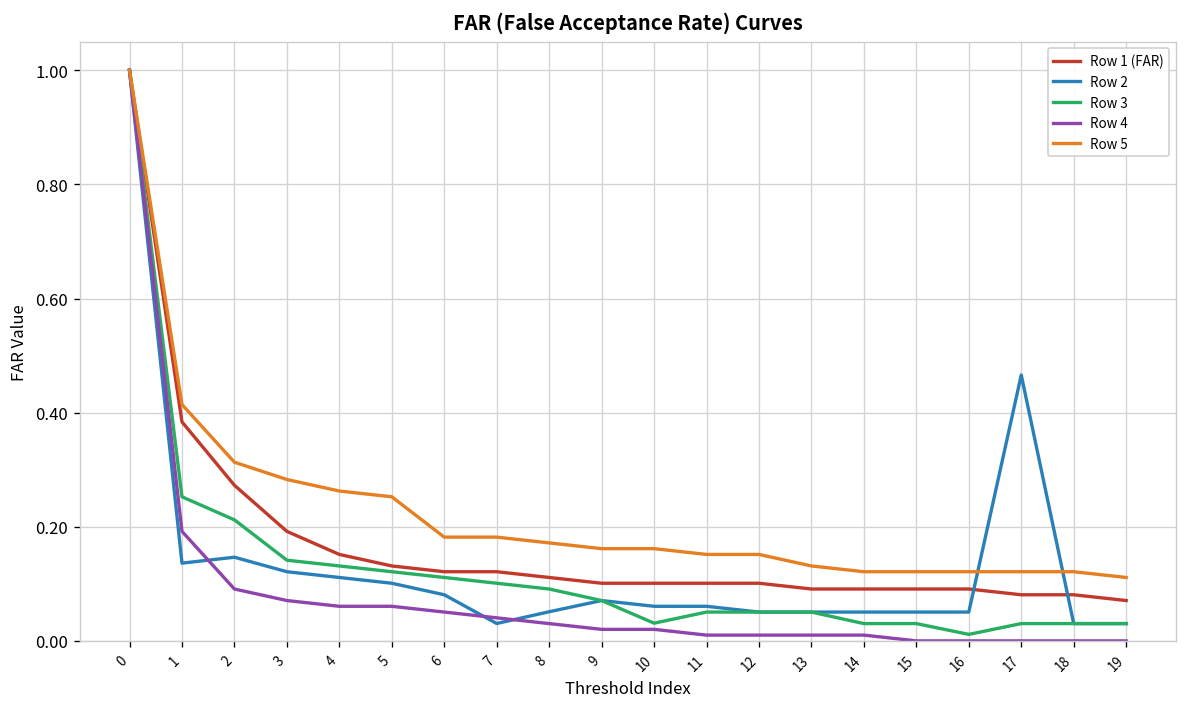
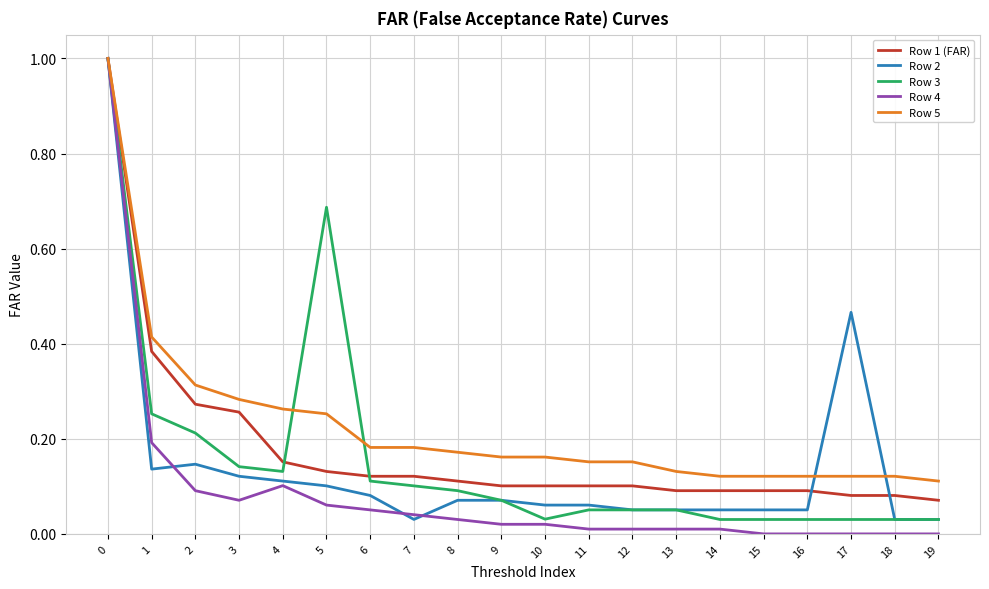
  {
    "Row 1 (FAR)": {
      "1": 0.38,
      "2": 0.27,
-     "3": 0.19,
+     "3": 0.26,
      "4": 0.15,
      "5": 0.13,
      "6": 0.12,
      "7": 0.12,
      "8": 0.11,
      "9": 0.10,
      "10": 0.10,
      "11": 0.10,
      "12": 0.10,
      "13": 0.09,
      "14": 0.09,
      "15": 0.09,
      "16": 0.09,
      "17": 0.08,
      "18": 0.08,
      "19": 0.07
    },
    "Row 2": {
      "1": 0.14,
      "2": 0.15,
      "3": 0.12,
      "4": 0.11,
      "5": 0.10,
      "6": 0.08,
      "7": 0.03,
-     "8": 0.05,
+     "8": 0.07,
      "10": 0.06,
      "11": 0.06,
      "14": 0.05,
      "15": 0.05,
      "16": 0.05,
      "17": 0.47
    },
    "Row 3": {
      "1": 0.25,
      "2": 0.21,
      "3": 0.14,
      "4": 0.13,
-     "5": 0.12,
+     "5": 0.69,
      "6": 0.11,
      "7": 0.10,
      "8": 0.09,
      "10": 0.03,
      "11": 0.05,
      "14": 0.03,
      "15": 0.03,
-     "16": 0.01,
+     "16": 0.03,
      "17": 0.03
    },
    "Row 4": {
      "1": 0.19,
      "2": 0.09,
      "3": 0.07,
-     "4": 0.06,
+     "4": 0.10,
      "5": 0.06,
      "6": 0.05,
      "7": 0.04,
      "8": 0.03,
      "9": 0.02,
      "10": 0.02,
      "11": 0.01,
      "12": 0.01,
      "13": 0.01,
      "14": 0.01,
      "15": 0.00,
      "16": 0.00,
      "17": 0.00,
      "18": 0.00,
      "19": 0.00
    },
    "Row 5": {
      "1": 0.41,
      "2": 0.31,
      "3": 0.28,
      "4": 0.26,
      "5": 0.25,
      "6": 0.18,
      "7": 0.18,
      "8": 0.17,
      "9": 0.16,
      "10": 0.16,
      "11": 0.15,
      "12": 0.15,
      "13": 0.13,
      "14": 0.12,
      "15": 0.12,
      "16": 0.12,
      "17": 0.12,
      "18": 0.12,
      "19": 0.11
    }
  }
